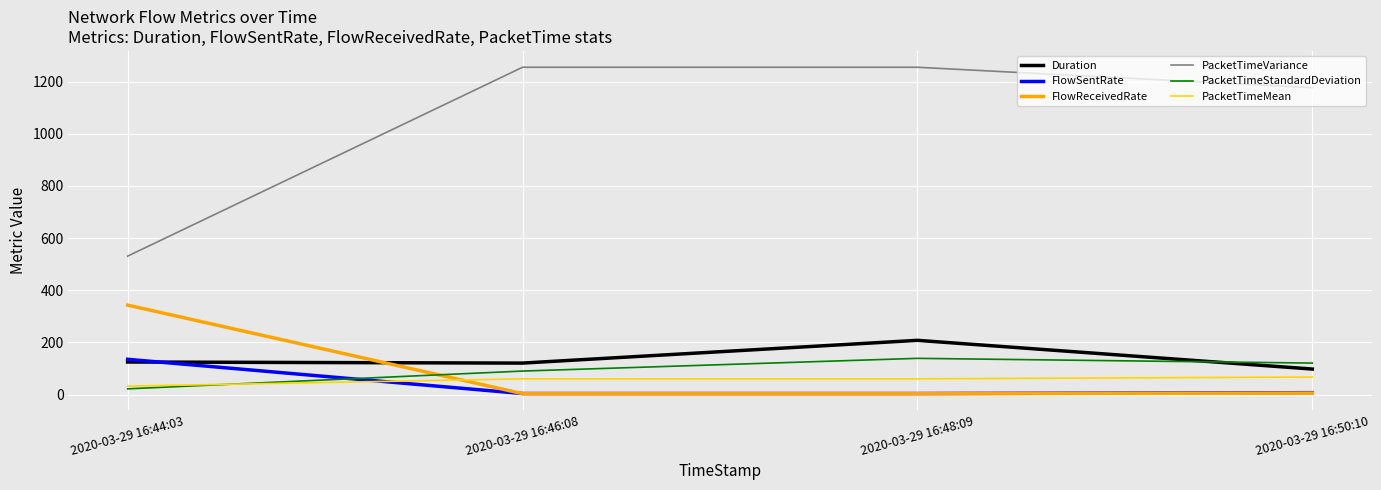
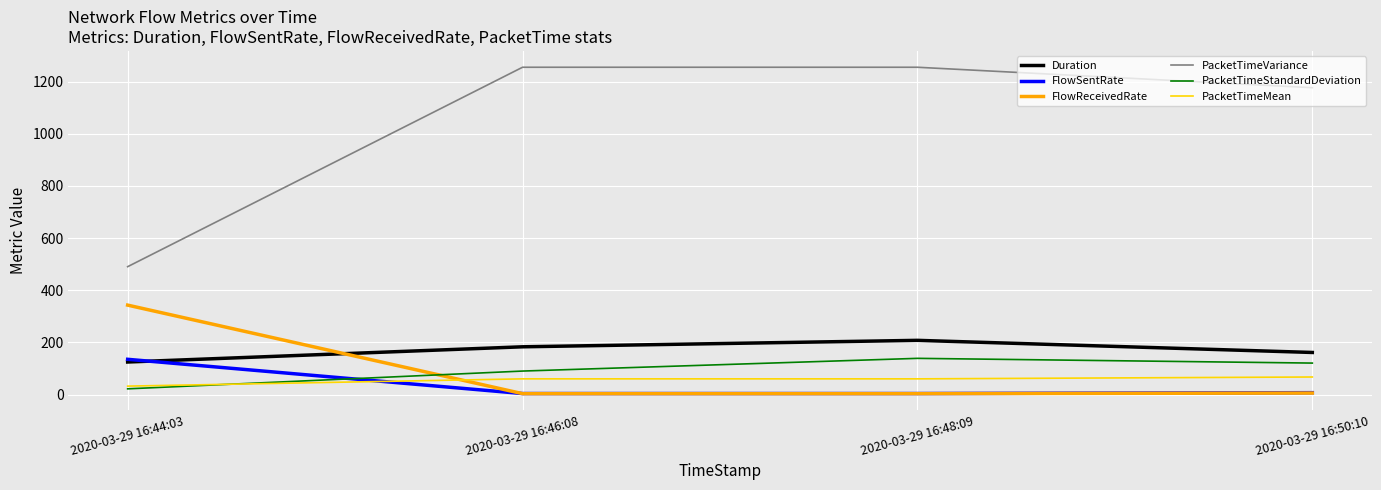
  {
    "Duration": {
      "2020-03-29 16:44:03": 120,
-     "2020-03-29 16:46:08": 120,
+     "2020-03-29 16:46:08": 180,
      "2020-03-29 16:48:09": 210,
-     "2020-03-29 16:50:10": 100
+     "2020-03-29 16:50:10": 160
    },
    "FlowSentRate": {
      "2020-03-29 16:44:03": 140
    },
    "PacketTimeVariance": {
-     "2020-03-29 16:44:03": 530,
+     "2020-03-29 16:44:03": 490,
      "2020-03-29 16:46:08": 1250,
      "2020-03-29 16:48:09": 1250
    },
    "PacketTimeStandardDeviation": {
      "2020-03-29 16:44:03": 20,
      "2020-03-29 16:46:08": 90,
      "2020-03-29 16:48:09": 140,
      "2020-03-29 16:50:10": 120
    }
  }
